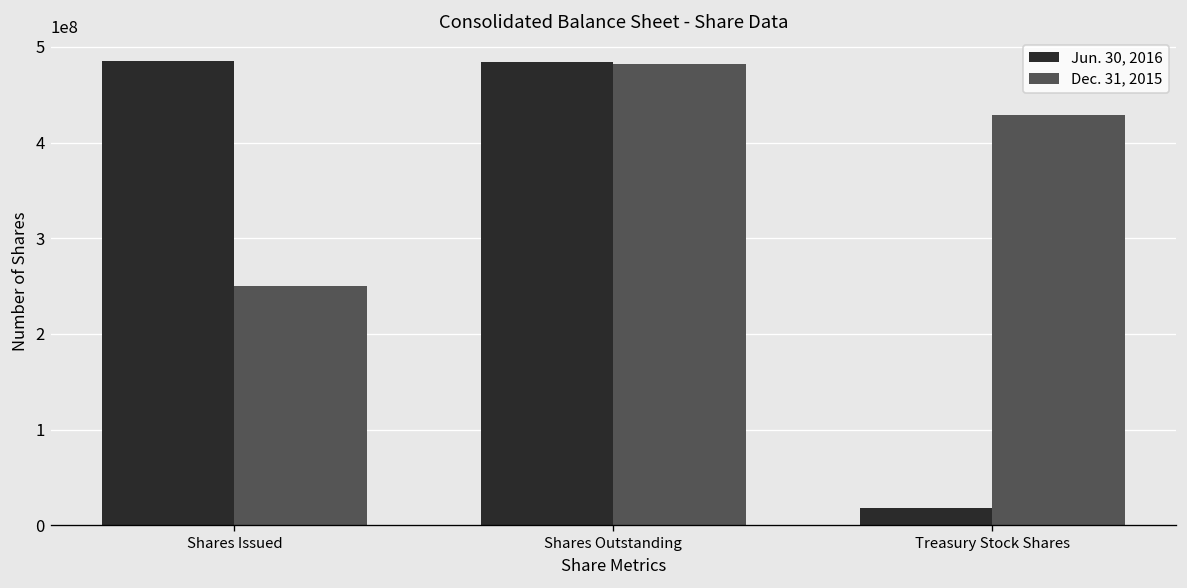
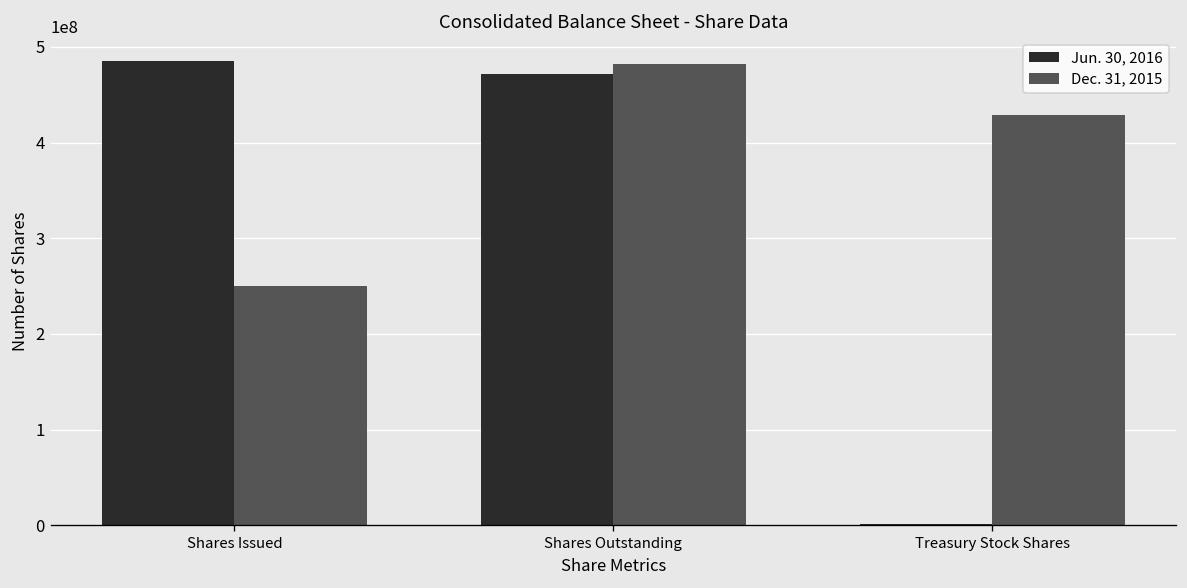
  {
    "Jun. 30, 2016": {
      "Shares Issued": 490000000,
-     "Shares Outstanding": 480000000,
-     "Treasury Stock Shares": 20000000
+     "Shares Outstanding": 470000000,
+     "Treasury Stock Shares": 0
    },
    "Dec. 31, 2015": {
      "Shares Issued": 250000000,
      "Shares Outstanding": 480000000,
      "Treasury Stock Shares": 430000000
    }
  }
